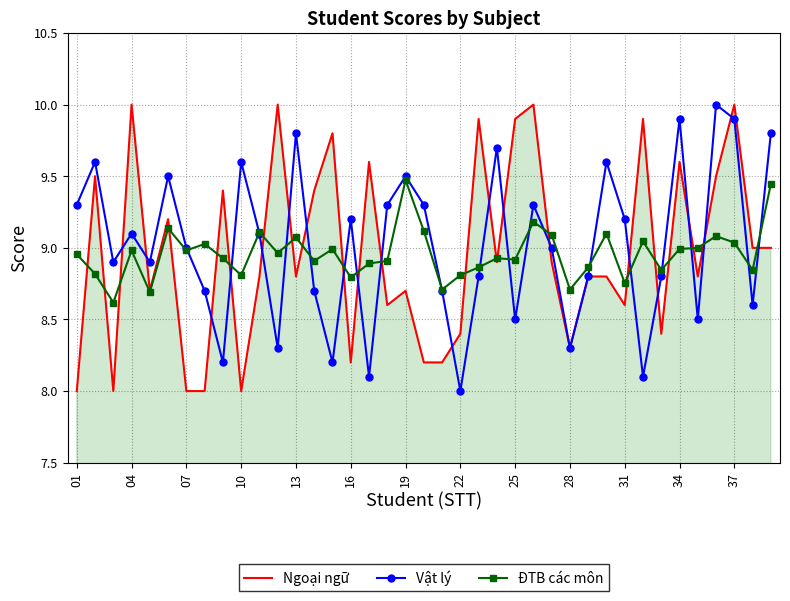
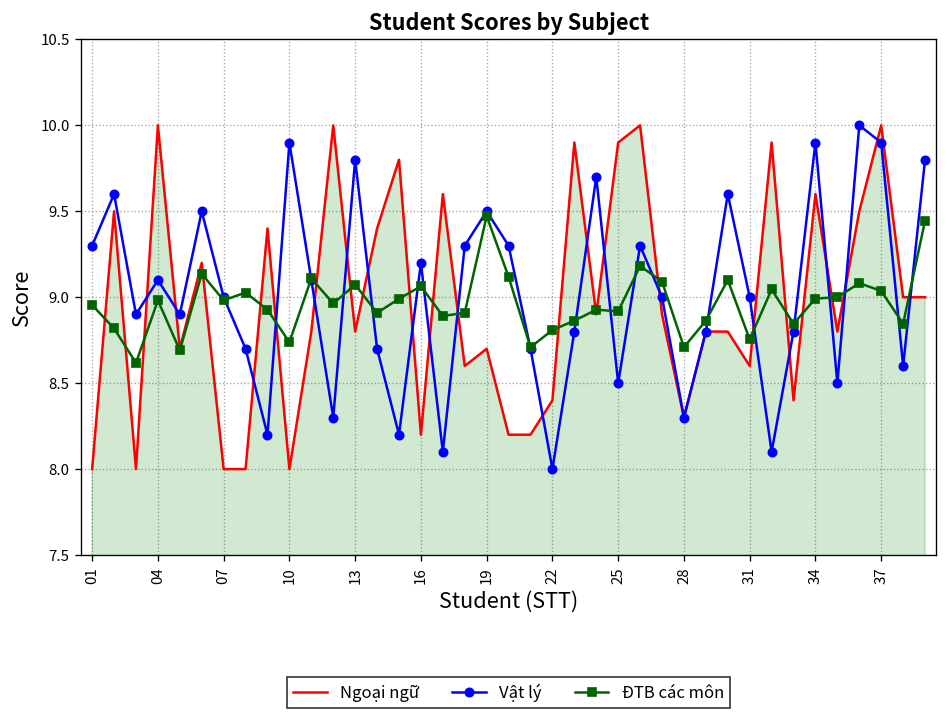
  {
    "Ngoại ngữ": {
      "01": 8.00,
      "04": 10.00,
      "07": 8.00,
      "10": 8.00,
      "13": 8.80,
      "16": 8.20,
      "19": 8.70,
      "22": 8.40,
      "25": 9.90,
      "31": 8.60,
      "34": 9.60,
      "37": 10.00
    },
    "Vật lý": {
      "01": 9.3,
      "04": 9.1,
      "07": 9.0,
-     "10": 9.6,
+     "10": 9.9,
      "13": 9.8,
      "16": 9.2,
      "19": 9.5,
      "22": 8.0,
      "25": 8.5,
-     "31": 9.2,
+     "31": 9.0,
      "34": 9.9,
      "37": 9.9
    },
    "ĐTB các môn": {
      "01": 8.95,
      "04": 8.98,
      "07": 8.98,
-     "10": 8.81,
+     "10": 8.74,
      "13": 9.07,
-     "16": 8.79,
+     "16": 9.06,
      "19": 9.47,
      "22": 8.81,
      "25": 8.92,
      "28": 8.71,
      "31": 8.75,
      "34": 8.99,
      "37": 9.04
    }
  }
